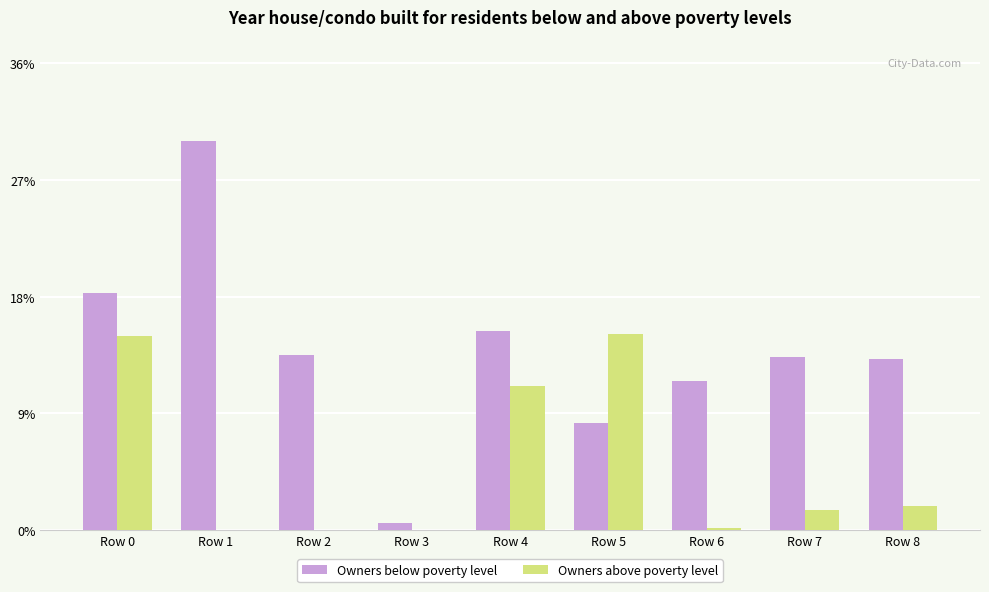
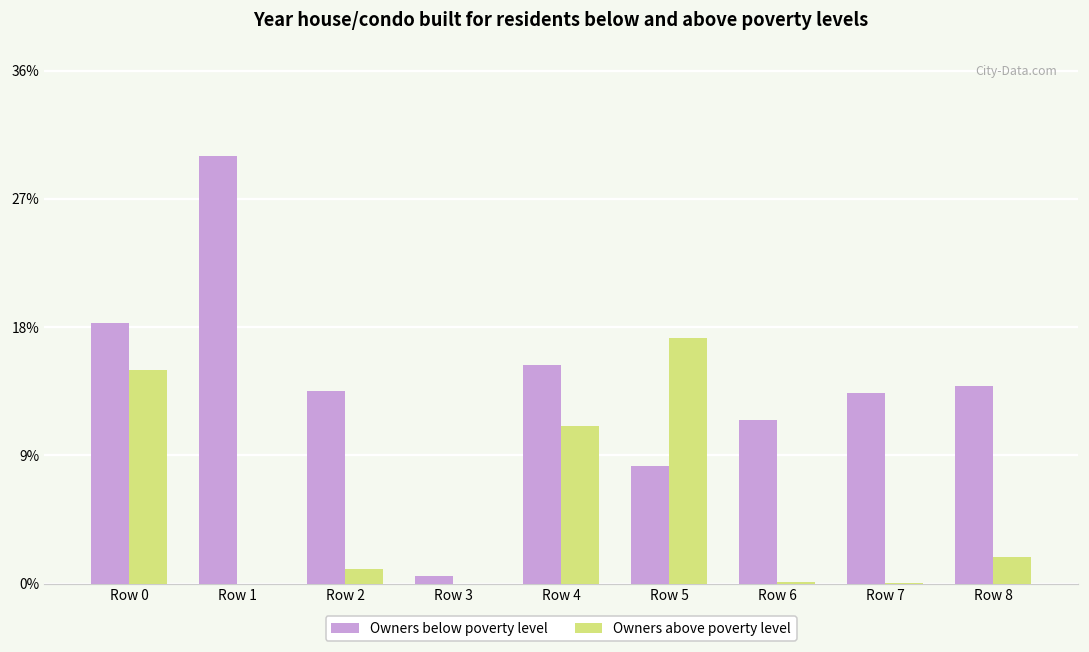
  {
    "Owners below poverty level": {
      "Row 0": "18.3%",
      "Row 1": "30.0%",
      "Row 2": "13.5%",
      "Row 3": "0.6%",
      "Row 4": "15.3%",
      "Row 5": "8.3%",
      "Row 6": "11.5%",
      "Row 7": "13.4%",
-     "Row 8": "13.2%"
+     "Row 8": "13.8%"
    },
    "Owners above poverty level": {
      "Row 0": "15.0%",
-     "Row 2": "0.0%",
+     "Row 2": "1.0%",
      "Row 4": "11.1%",
-     "Row 5": "15.1%",
-     "Row 7": "1.6%",
+     "Row 5": "17.2%",
+     "Row 7": "0.0%",
      "Row 8": "1.8%"
    }
  }
